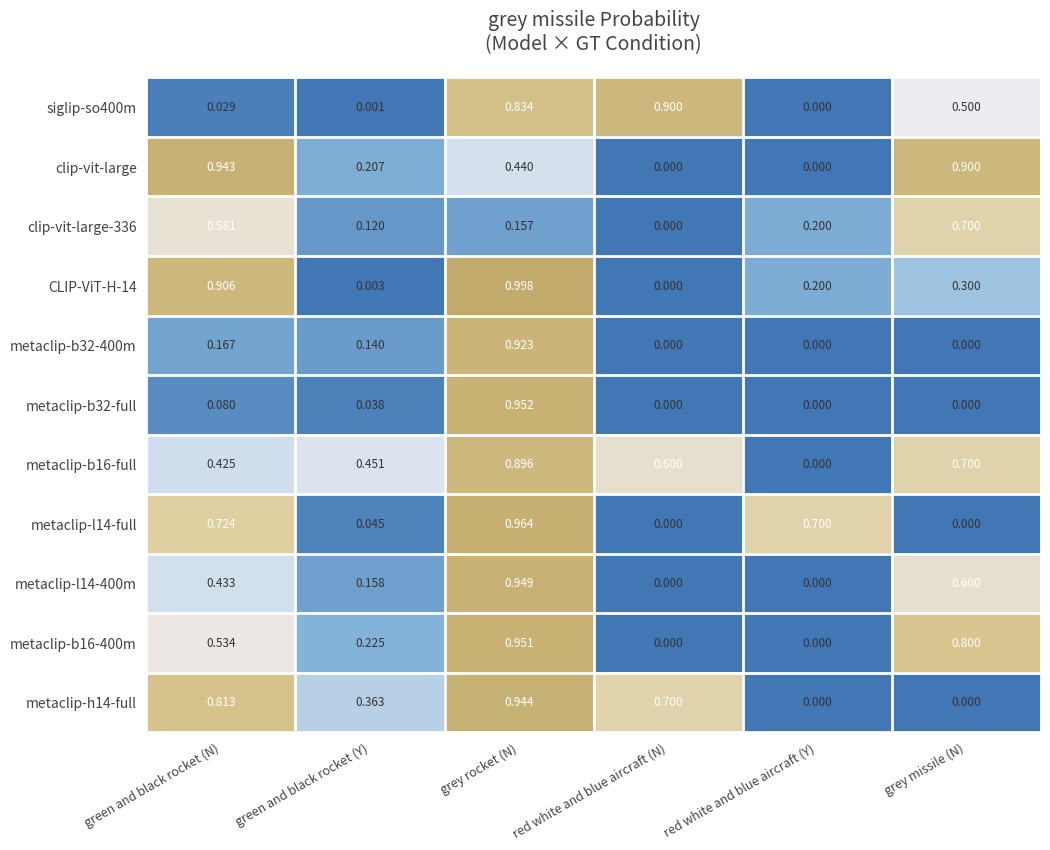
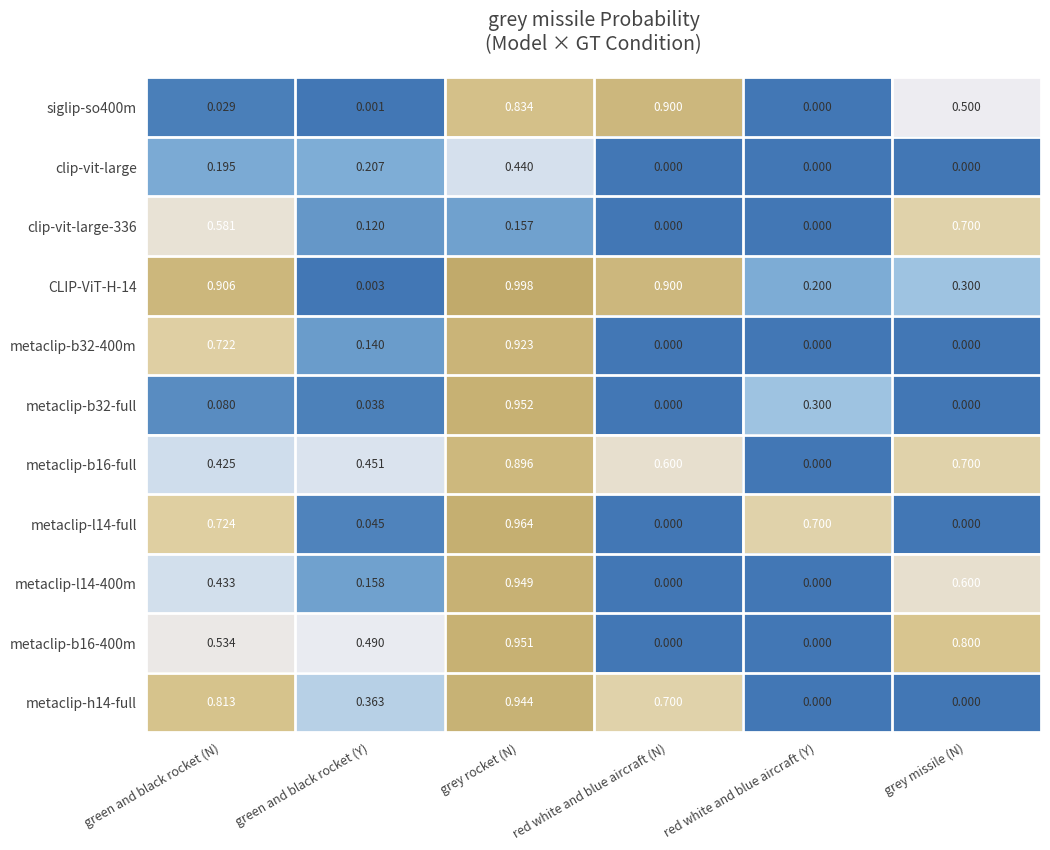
  {
    "siglip-so400m": {
      "green and black rocket (N)": 0.029,
      "green and black rocket (Y)": 0.001,
      "grey rocket (N)": 0.834,
      "red white and blue aircraft (N)": 0.900,
      "red white and blue aircraft (Y)": 0.000,
      "grey missile (N)": 0.500
    },
    "clip-vit-large": {
-     "green and black rocket (N)": 0.943,
+     "green and black rocket (N)": 0.195,
      "green and black rocket (Y)": 0.207,
      "grey rocket (N)": 0.440,
      "red white and blue aircraft (N)": 0.000,
      "red white and blue aircraft (Y)": 0.000,
-     "grey missile (N)": 0.900
+     "grey missile (N)": 0.000
    },
    "clip-vit-large-336": {
      "green and black rocket (Y)": 0.120,
      "grey rocket (N)": 0.157,
      "red white and blue aircraft (N)": 0.000,
-     "red white and blue aircraft (Y)": 0.200,
+     "red white and blue aircraft (Y)": 0.000,
      "grey missile (N)": 0.700
    },
    "CLIP-ViT-H-14": {
      "green and black rocket (N)": 0.906,
      "green and black rocket (Y)": 0.003,
      "grey rocket (N)": 0.998,
-     "red white and blue aircraft (N)": 0.000,
+     "red white and blue aircraft (N)": 0.900,
      "red white and blue aircraft (Y)": 0.200,
      "grey missile (N)": 0.300
    },
    "metaclip-b32-400m": {
-     "green and black rocket (N)": 0.167,
+     "green and black rocket (N)": 0.722,
      "green and black rocket (Y)": 0.140,
      "grey rocket (N)": 0.923,
      "red white and blue aircraft (N)": 0.000,
      "red white and blue aircraft (Y)": 0.000,
      "grey missile (N)": 0.000
    },
    "metaclip-b32-full": {
      "green and black rocket (N)": 0.080,
      "green and black rocket (Y)": 0.038,
      "grey rocket (N)": 0.952,
      "red white and blue aircraft (N)": 0.000,
-     "red white and blue aircraft (Y)": 0.000,
+     "red white and blue aircraft (Y)": 0.300,
      "grey missile (N)": 0.000
    },
    "metaclip-b16-full": {
      "green and black rocket (N)": 0.425,
      "green and black rocket (Y)": 0.451,
      "grey rocket (N)": 0.896,
      "red white and blue aircraft (N)": 0.600,
      "red white and blue aircraft (Y)": 0.000,
      "grey missile (N)": 0.700
    },
    "metaclip-l14-full": {
      "green and black rocket (N)": 0.724,
      "green and black rocket (Y)": 0.045,
      "grey rocket (N)": 0.964,
      "red white and blue aircraft (N)": 0.000,
      "red white and blue aircraft (Y)": 0.700,
      "grey missile (N)": 0.000
    },
    "metaclip-l14-400m": {
      "green and black rocket (N)": 0.433,
      "green and black rocket (Y)": 0.158,
      "grey rocket (N)": 0.949,
      "red white and blue aircraft (N)": 0.000,
      "red white and blue aircraft (Y)": 0.000,
      "grey missile (N)": 0.600
    },
    "metaclip-b16-400m": {
      "green and black rocket (N)": 0.534,
-     "green and black rocket (Y)": 0.225,
+     "green and black rocket (Y)": 0.490,
      "grey rocket (N)": 0.951,
      "red white and blue aircraft (N)": 0.000,
      "red white and blue aircraft (Y)": 0.000,
      "grey missile (N)": 0.800
    },
    "metaclip-h14-full": {
      "green and black rocket (N)": 0.813,
      "green and black rocket (Y)": 0.363,
      "grey rocket (N)": 0.944,
      "red white and blue aircraft (N)": 0.700,
      "red white and blue aircraft (Y)": 0.000,
      "grey missile (N)": 0.000
    }
  }
